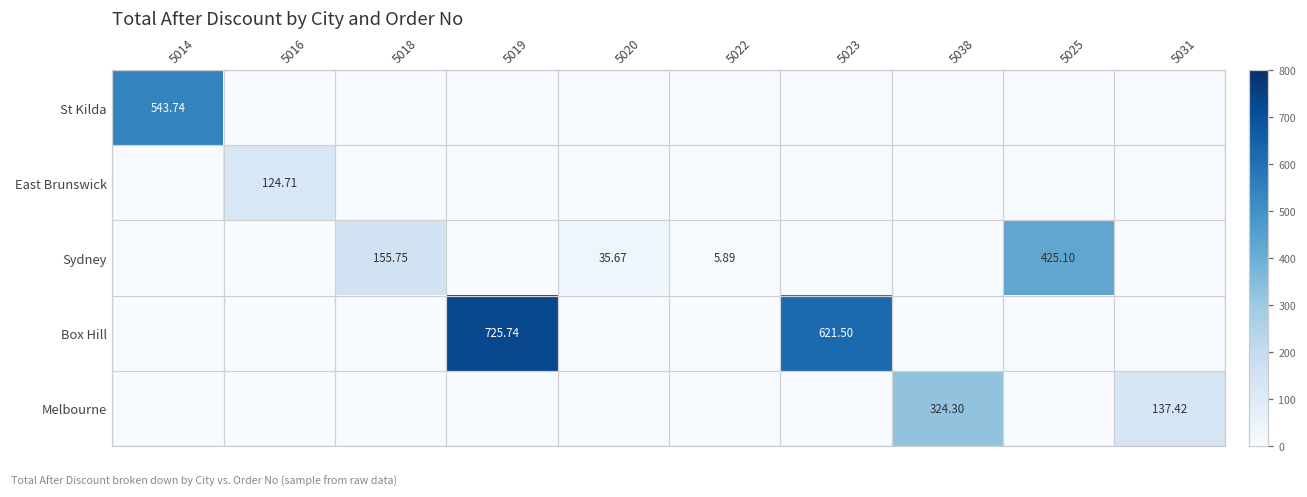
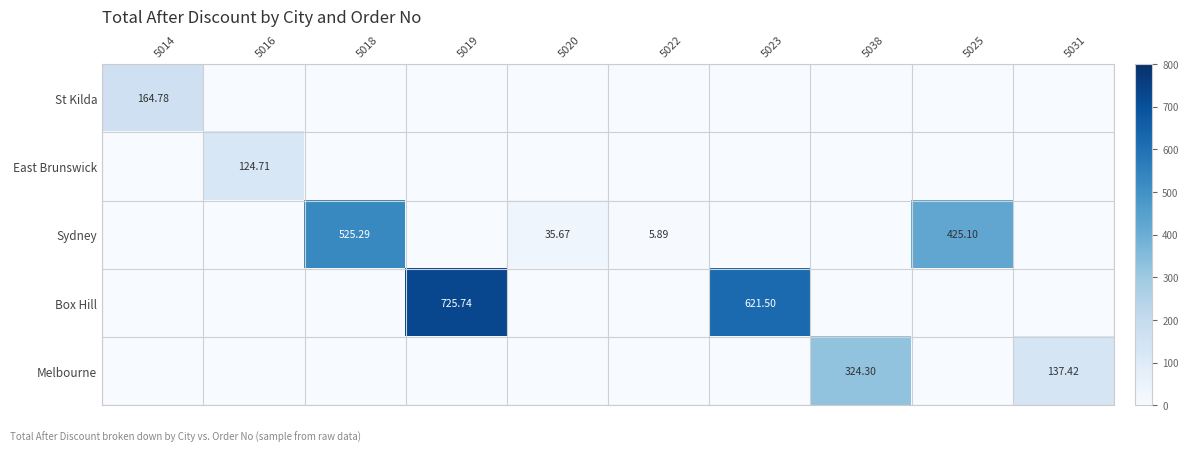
  {
    "St Kilda": {
-     "5014": 543.74
+     "5014": 164.78
    },
    "East Brunswick": {
      "5016": 124.71
    },
    "Sydney": {
-     "5018": 155.75,
+     "5018": 525.29,
      "5020": 35.67,
      "5022": 5.89,
      "5025": 425.10
    },
    "Box Hill": {
      "5019": 725.74,
      "5023": 621.50
    },
    "Melbourne": {
      "5038": 324.30,
      "5031": 137.42
    }
  }
